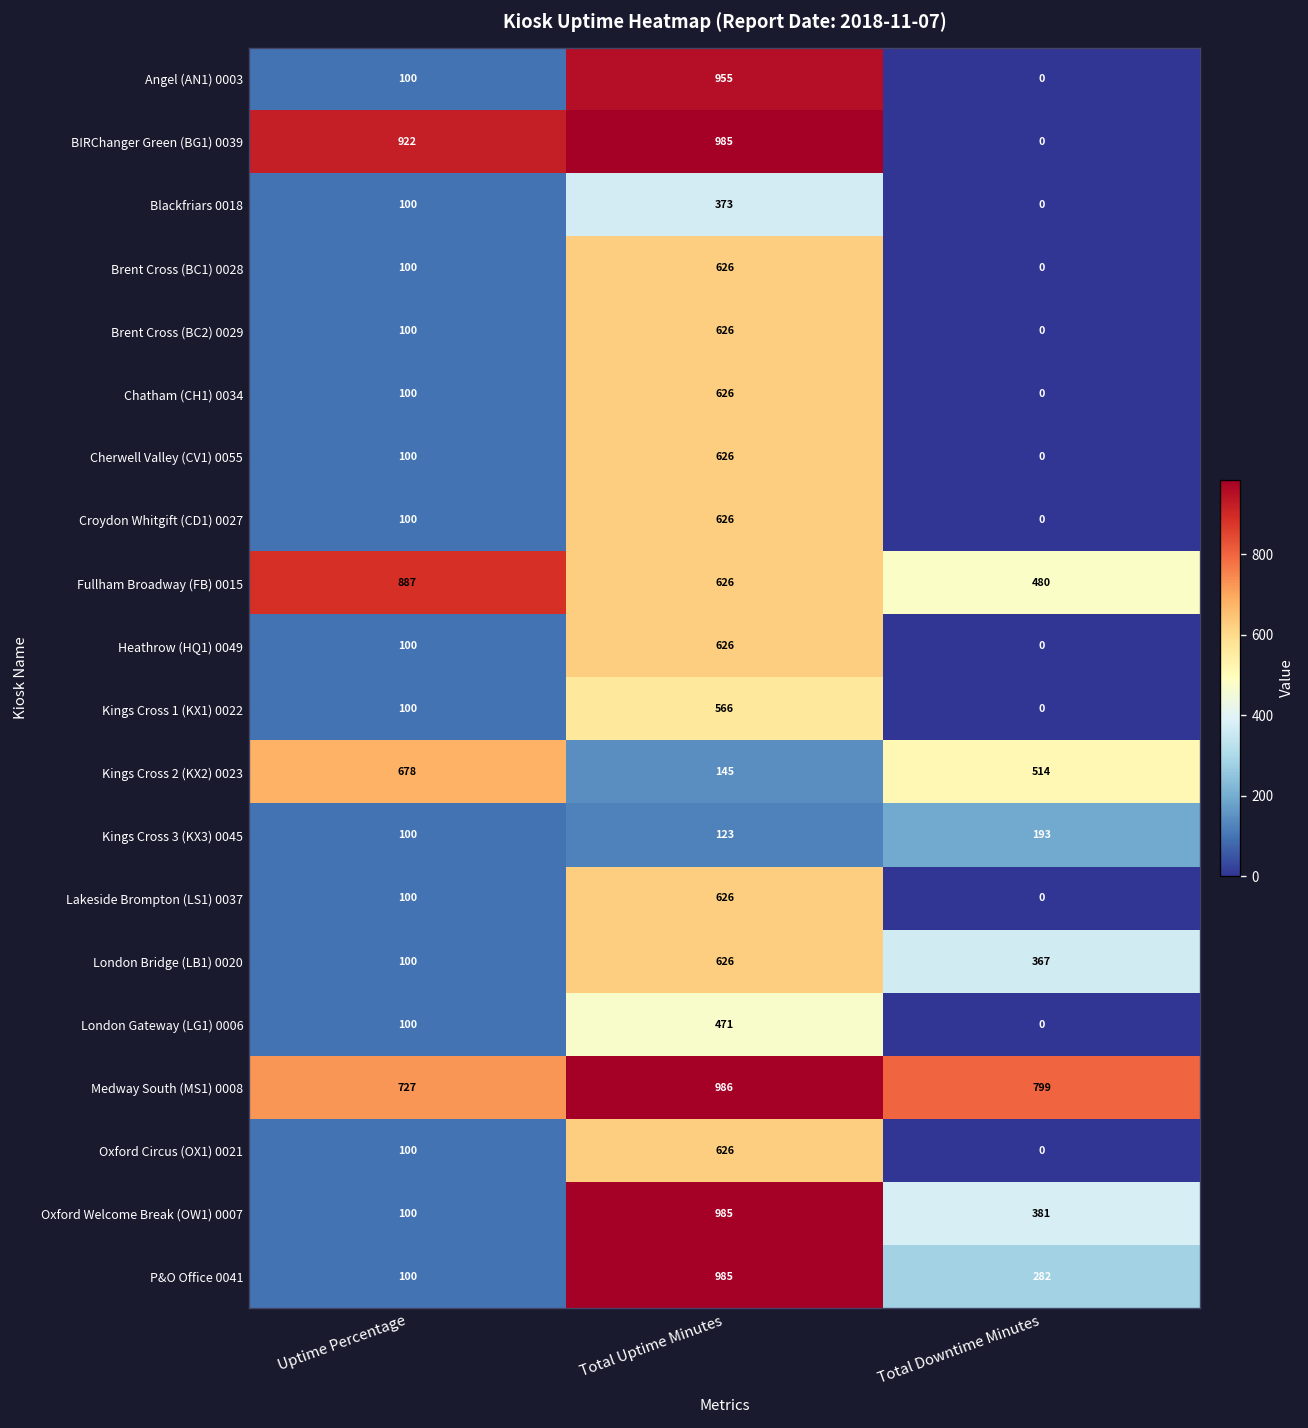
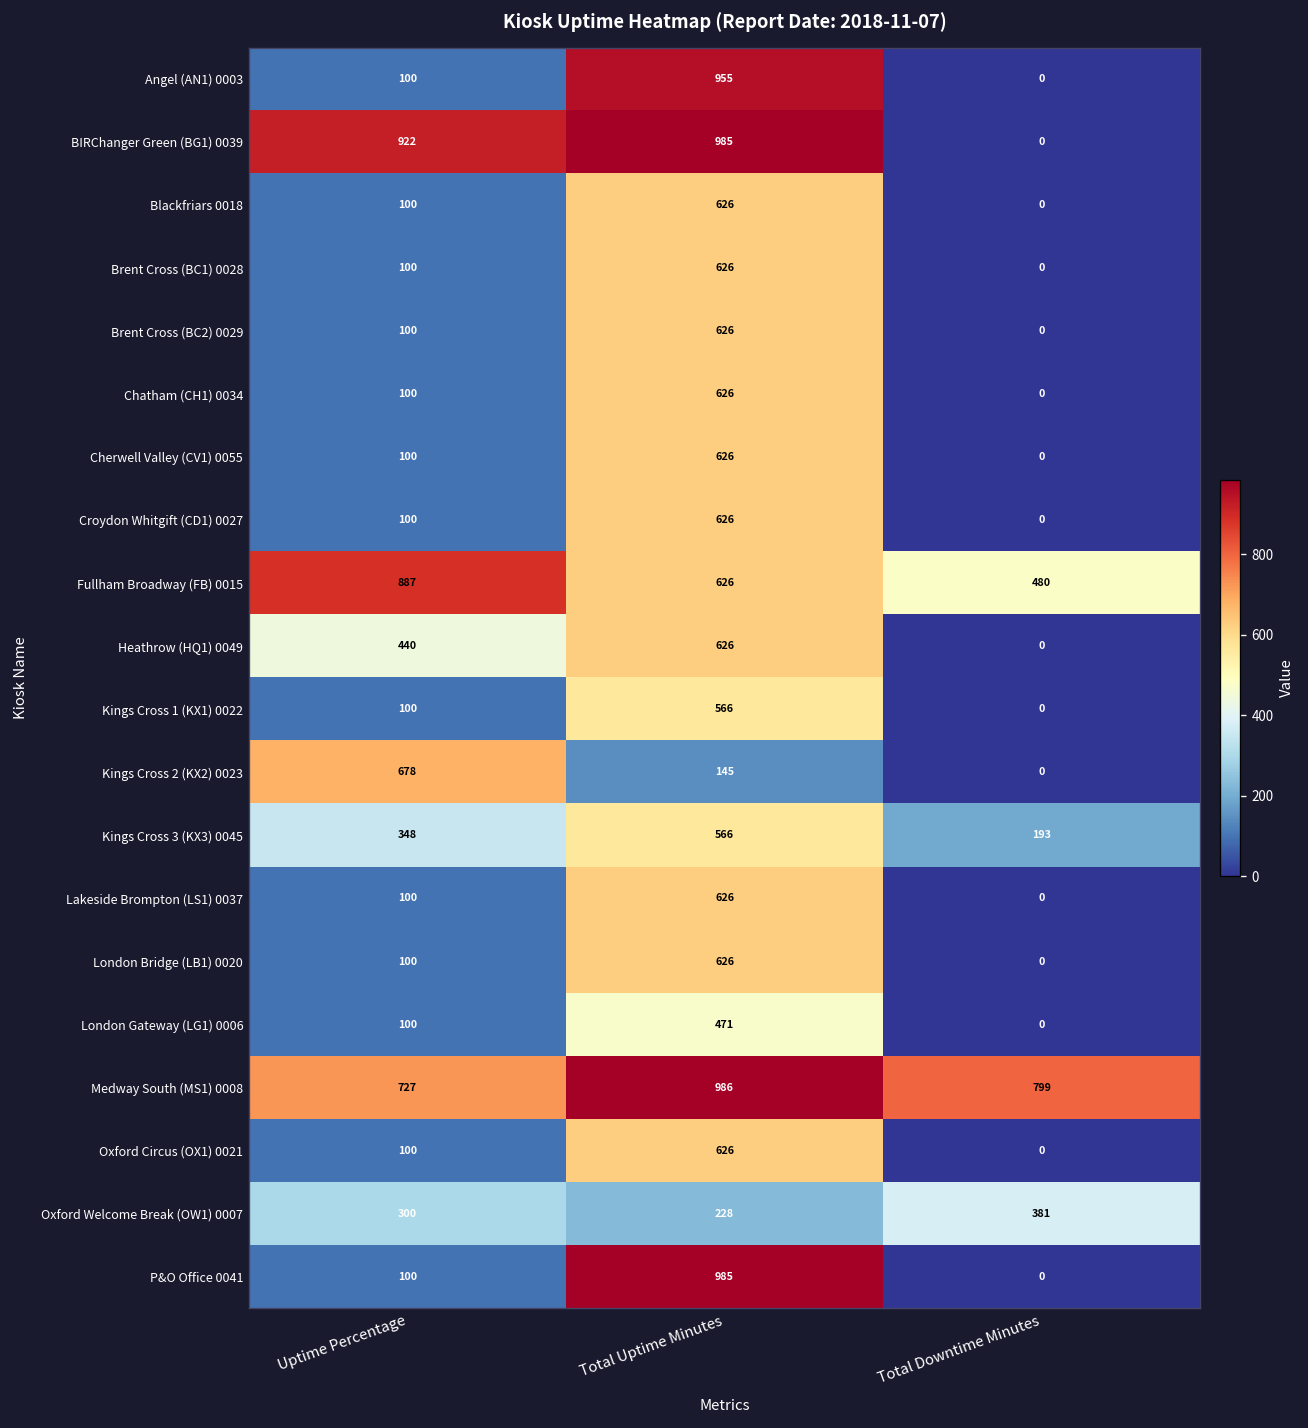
  {
    "Angel (AN1) 0003": {
      "Uptime Percentage": 100,
      "Total Uptime Minutes": 955,
      "Total Downtime Minutes": 0
    },
    "BIRChanger Green (BG1) 0039": {
      "Uptime Percentage": 922,
      "Total Uptime Minutes": 985,
      "Total Downtime Minutes": 0
    },
    "Blackfriars 0018": {
      "Uptime Percentage": 100,
-     "Total Uptime Minutes": 373,
+     "Total Uptime Minutes": 626,
      "Total Downtime Minutes": 0
    },
    "Brent Cross (BC1) 0028": {
      "Uptime Percentage": 100,
      "Total Uptime Minutes": 626,
      "Total Downtime Minutes": 0
    },
    "Brent Cross (BC2) 0029": {
      "Uptime Percentage": 100,
      "Total Uptime Minutes": 626,
      "Total Downtime Minutes": 0
    },
    "Chatham (CH1) 0034": {
      "Uptime Percentage": 100,
      "Total Uptime Minutes": 626,
      "Total Downtime Minutes": 0
    },
    "Cherwell Valley (CV1) 0055": {
      "Uptime Percentage": 100,
      "Total Uptime Minutes": 626,
      "Total Downtime Minutes": 0
    },
    "Croydon Whitgift (CD1) 0027": {
      "Uptime Percentage": 100,
      "Total Uptime Minutes": 626,
      "Total Downtime Minutes": 0
    },
    "Fullham Broadway (FB) 0015": {
      "Uptime Percentage": 887,
      "Total Uptime Minutes": 626,
      "Total Downtime Minutes": 480
    },
    "Heathrow (HQ1) 0049": {
-     "Uptime Percentage": 100,
+     "Uptime Percentage": 440,
      "Total Uptime Minutes": 626,
      "Total Downtime Minutes": 0
    },
    "Kings Cross 1 (KX1) 0022": {
      "Uptime Percentage": 100,
      "Total Uptime Minutes": 566,
      "Total Downtime Minutes": 0
    },
    "Kings Cross 2 (KX2) 0023": {
      "Uptime Percentage": 678,
      "Total Uptime Minutes": 145,
-     "Total Downtime Minutes": 514
+     "Total Downtime Minutes": 0
    },
    "Kings Cross 3 (KX3) 0045": {
-     "Uptime Percentage": 100,
-     "Total Uptime Minutes": 123,
+     "Uptime Percentage": 348,
+     "Total Uptime Minutes": 566,
      "Total Downtime Minutes": 193
    },
    "Lakeside Brompton (LS1) 0037": {
      "Uptime Percentage": 100,
      "Total Uptime Minutes": 626,
      "Total Downtime Minutes": 0
    },
    "London Bridge (LB1) 0020": {
      "Uptime Percentage": 100,
      "Total Uptime Minutes": 626,
-     "Total Downtime Minutes": 367
+     "Total Downtime Minutes": 0
    },
    "London Gateway (LG1) 0006": {
      "Uptime Percentage": 100,
      "Total Uptime Minutes": 471,
      "Total Downtime Minutes": 0
    },
    "Medway South (MS1) 0008": {
      "Uptime Percentage": 727,
      "Total Uptime Minutes": 986,
      "Total Downtime Minutes": 799
    },
    "Oxford Circus (OX1) 0021": {
      "Uptime Percentage": 100,
      "Total Uptime Minutes": 626,
      "Total Downtime Minutes": 0
    },
    "Oxford Welcome Break (OW1) 0007": {
-     "Uptime Percentage": 100,
-     "Total Uptime Minutes": 985,
+     "Uptime Percentage": 300,
+     "Total Uptime Minutes": 228,
      "Total Downtime Minutes": 381
    },
    "P&O Office 0041": {
      "Uptime Percentage": 100,
      "Total Uptime Minutes": 985,
-     "Total Downtime Minutes": 282
+     "Total Downtime Minutes": 0
    }
  }
